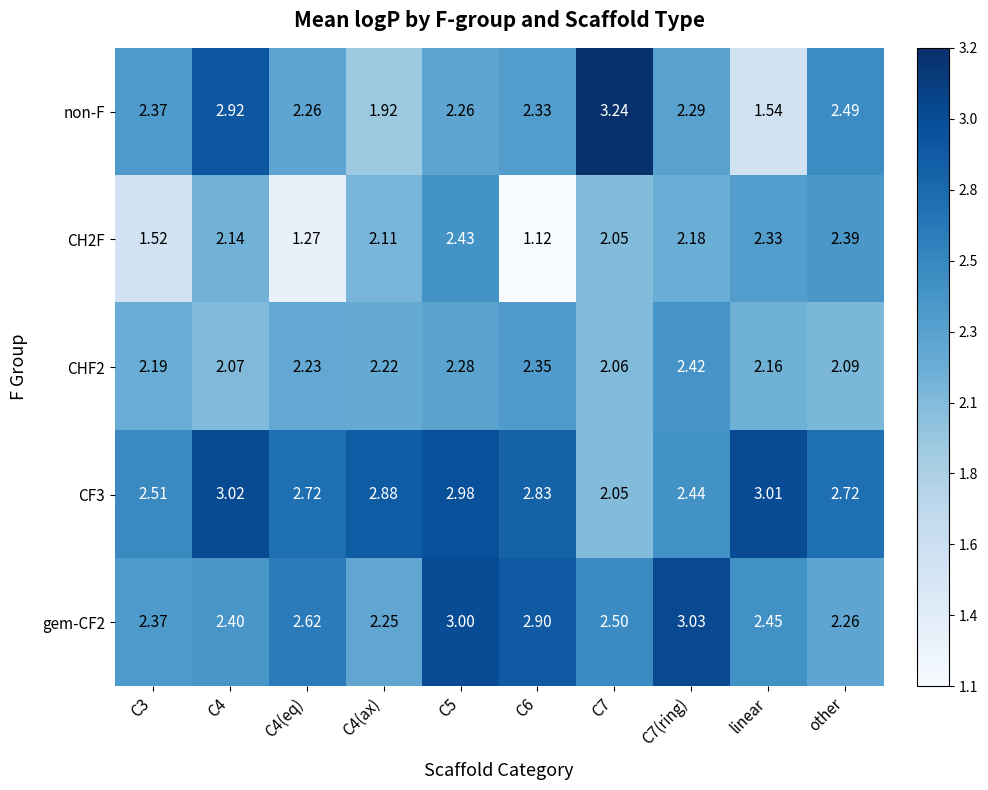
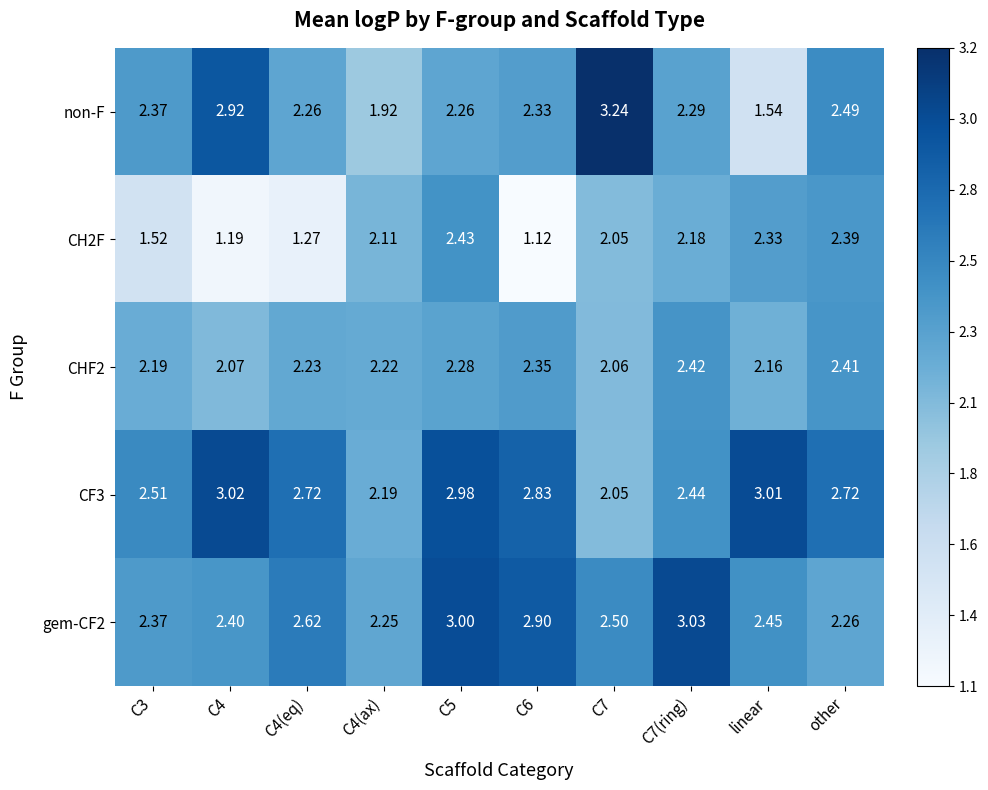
  {
    "non-F": {
      "C3": 2.37,
      "C4": 2.92,
      "C4(eq)": 2.26,
      "C4(ax)": 1.92,
      "C5": 2.26,
      "C6": 2.33,
      "C7": 3.24,
      "C7(ring)": 2.29,
      "linear": 1.54,
      "other": 2.49
    },
    "CH2F": {
      "C3": 1.52,
-     "C4": 2.14,
+     "C4": 1.19,
      "C4(eq)": 1.27,
      "C4(ax)": 2.11,
      "C5": 2.43,
      "C6": 1.12,
      "C7": 2.05,
      "C7(ring)": 2.18,
      "linear": 2.33,
      "other": 2.39
    },
    "CHF2": {
      "C3": 2.19,
      "C4": 2.07,
      "C4(eq)": 2.23,
      "C4(ax)": 2.22,
      "C5": 2.28,
      "C6": 2.35,
      "C7": 2.06,
      "C7(ring)": 2.42,
      "linear": 2.16,
-     "other": 2.09
+     "other": 2.41
    },
    "CF3": {
      "C3": 2.51,
      "C4": 3.02,
      "C4(eq)": 2.72,
-     "C4(ax)": 2.88,
+     "C4(ax)": 2.19,
      "C5": 2.98,
      "C6": 2.83,
      "C7": 2.05,
      "C7(ring)": 2.44,
      "linear": 3.01,
      "other": 2.72
    },
    "gem-CF2": {
      "C3": 2.37,
      "C4": 2.40,
      "C4(eq)": 2.62,
      "C4(ax)": 2.25,
      "C5": 3.00,
      "C6": 2.90,
      "C7": 2.50,
      "C7(ring)": 3.03,
      "linear": 2.45,
      "other": 2.26
    }
  }
